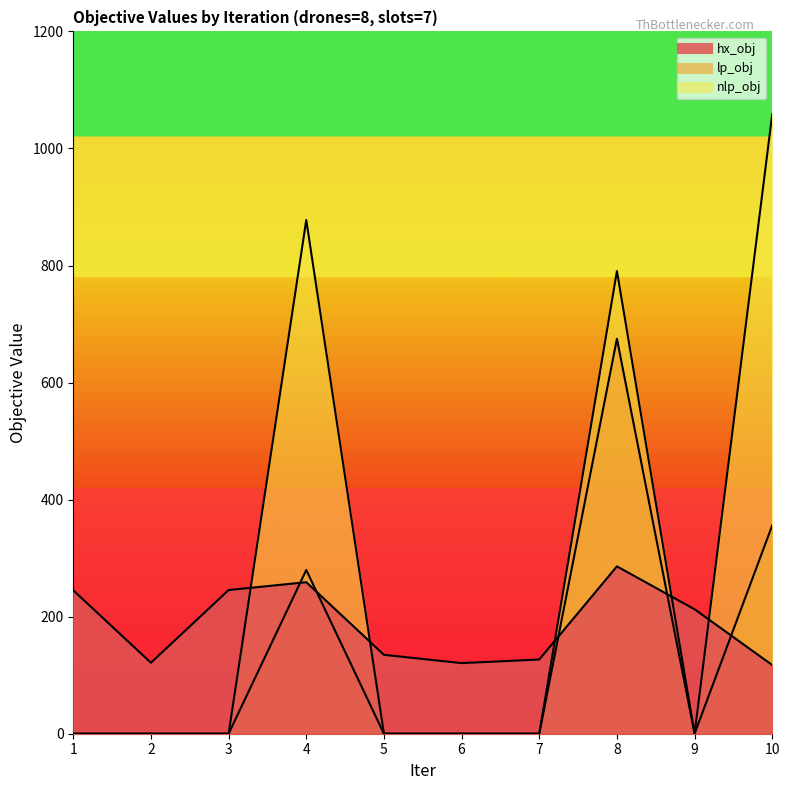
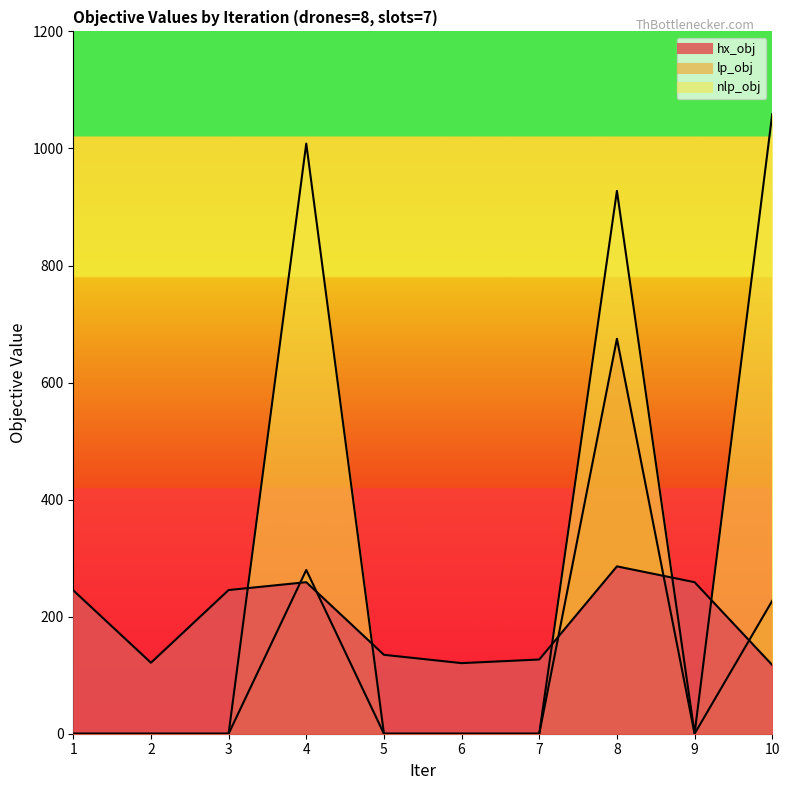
  {
    "nlp_obj": {
-     "4": 880,
-     "8": 790,
+     "4": 1010,
+     "8": 930,
      "10": 1060
    },
    "lp_obj": {
      "4": 280,
      "8": 670,
-     "10": 360
+     "10": 230
    },
    "hx_obj": {
      "1": 240,
      "2": 120,
      "3": 250,
      "4": 260,
      "5": 130,
      "6": 120,
      "7": 130,
      "8": 290,
-     "9": 210,
+     "9": 260,
      "10": 120
    }
  }
